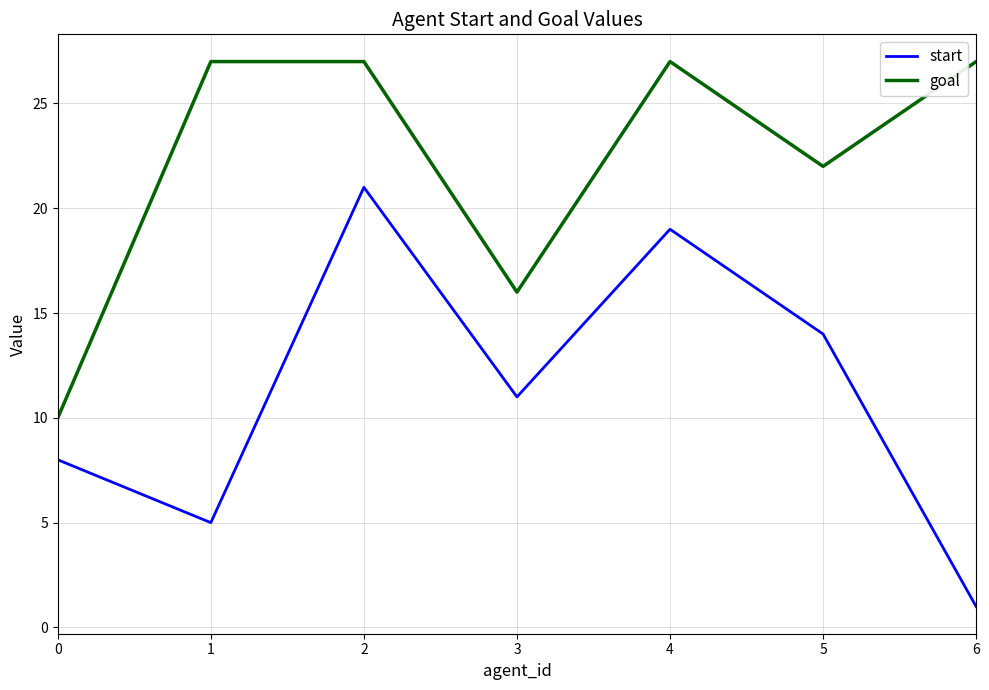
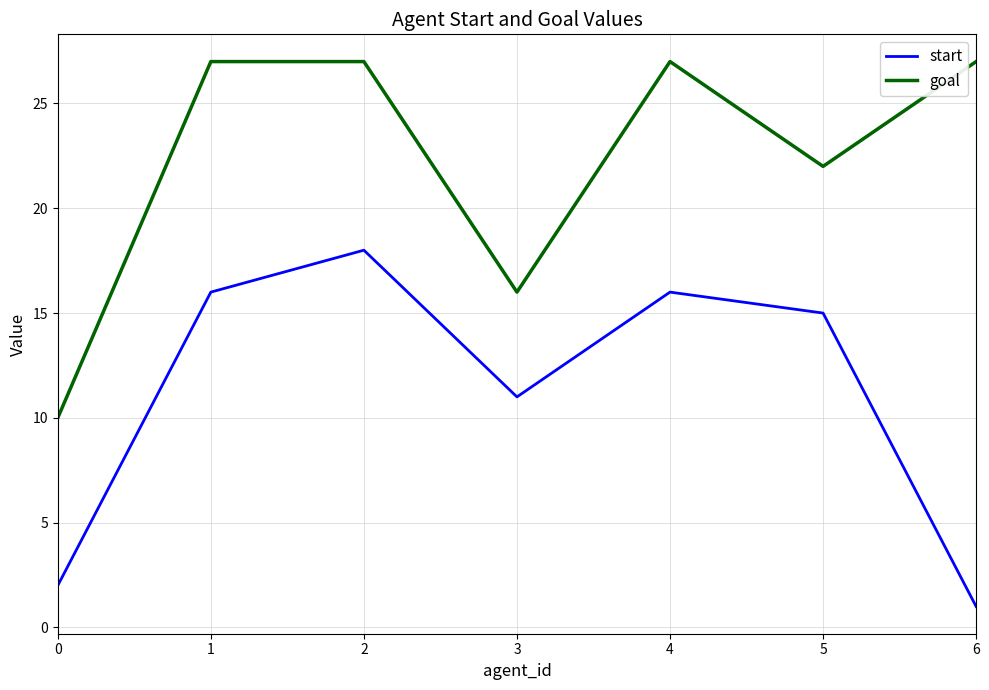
  {
    "start": {
-     "0": 8,
-     "1": 5,
-     "2": 21,
+     "0": 2,
+     "1": 16,
+     "2": 18,
      "3": 11,
-     "4": 19,
-     "5": 14,
+     "4": 16,
+     "5": 15,
      "6": 1
    },
    "goal": {
      "0": 10,
      "1": 27,
      "2": 27,
      "3": 16,
      "4": 27,
      "5": 22,
      "6": 27
    }
  }
